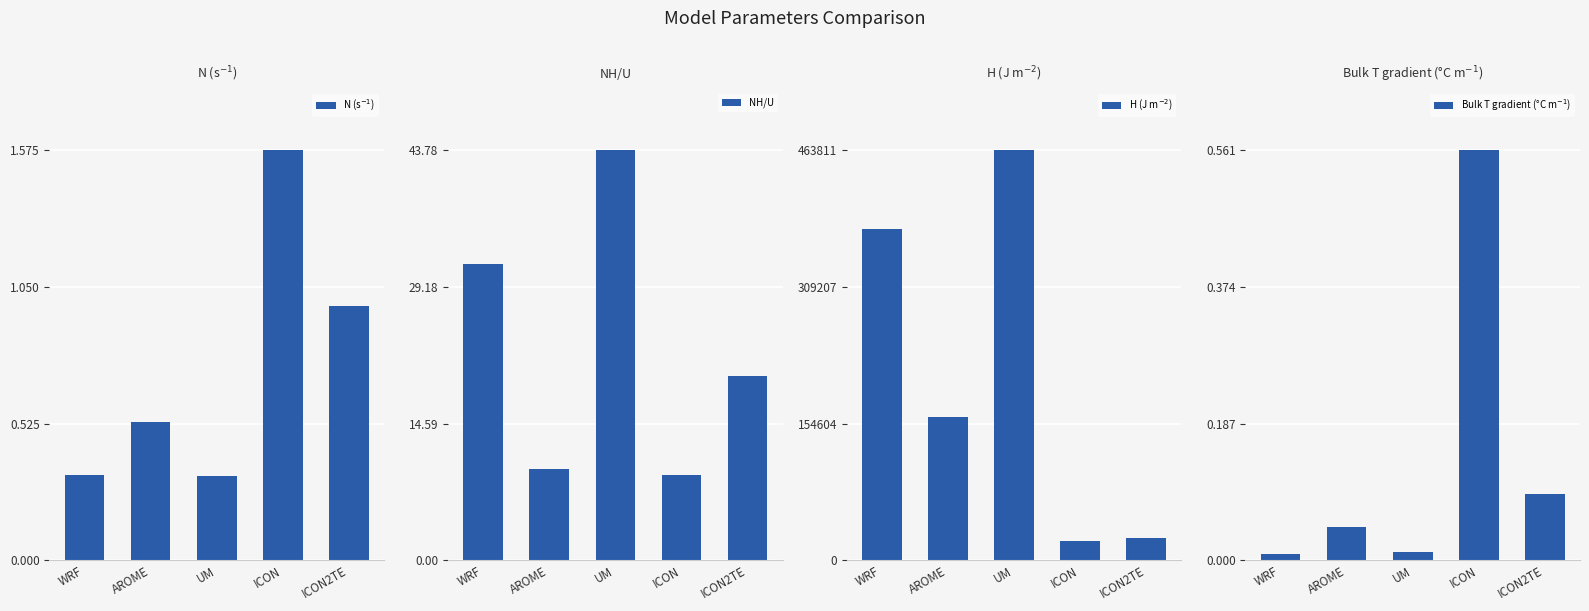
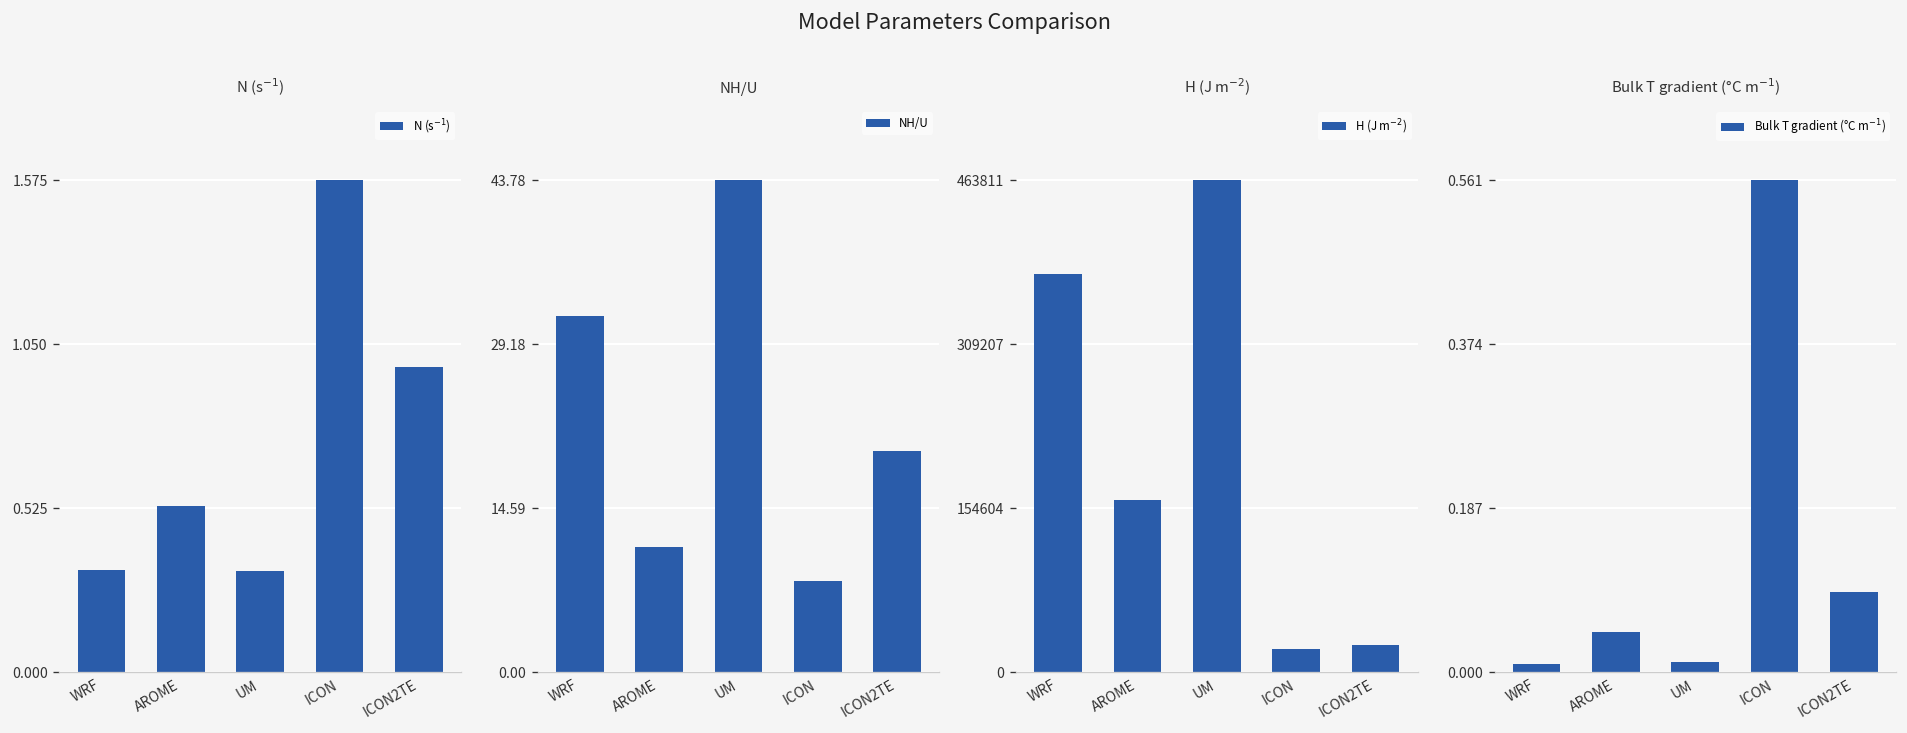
  {
    "NH/U": {
      "WRF": 32,
-     "AROME": 10,
+     "AROME": 11,
      "UM": 44,
-     "ICON": 9,
+     "ICON": 8,
      "ICON2TE": 20
    }
  }
